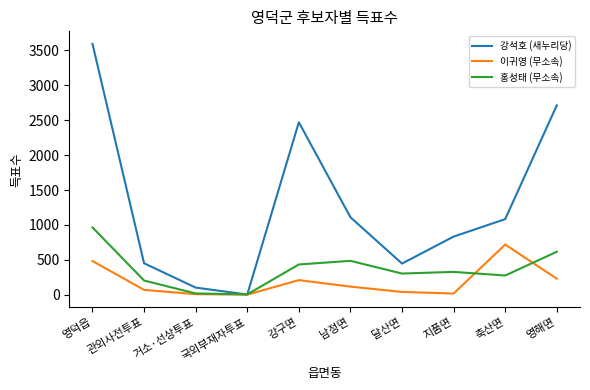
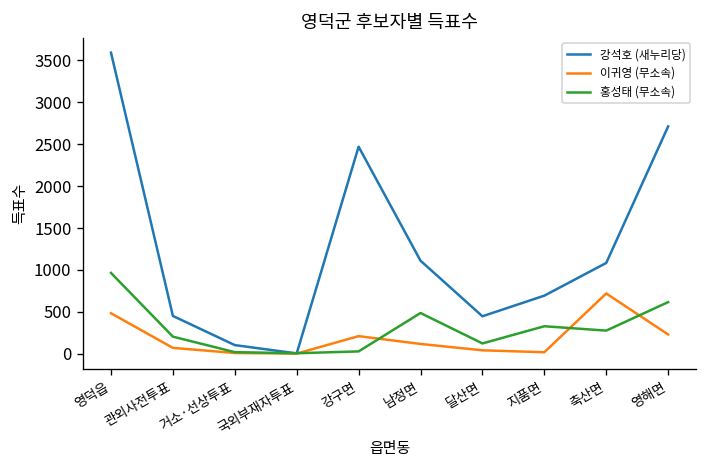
  {
    "강석호 (새누리당)": {
      "영덕읍": 3600,
      "관외사전투표": 500,
      "거소·선상투표": 100,
      "강구면": 2500,
      "남정면": 1100,
      "달산면": 400,
-     "지품면": 800,
+     "지품면": 700,
      "축산면": 1100,
      "영해면": 2700
    },
    "이귀영 (무소속)": {
      "영덕읍": 500,
      "관외사전투표": 100,
      "강구면": 200,
      "남정면": 100,
      "달산면": 0,
      "지품면": 0,
      "축산면": 700,
      "영해면": 200
    },
    "홍성태 (무소속)": {
      "영덕읍": 1000,
      "관외사전투표": 200,
-     "강구면": 400,
+     "강구면": 0,
      "남정면": 500,
-     "달산면": 300,
+     "달산면": 100,
      "지품면": 300,
      "축산면": 300,
      "영해면": 600
    }
  }
